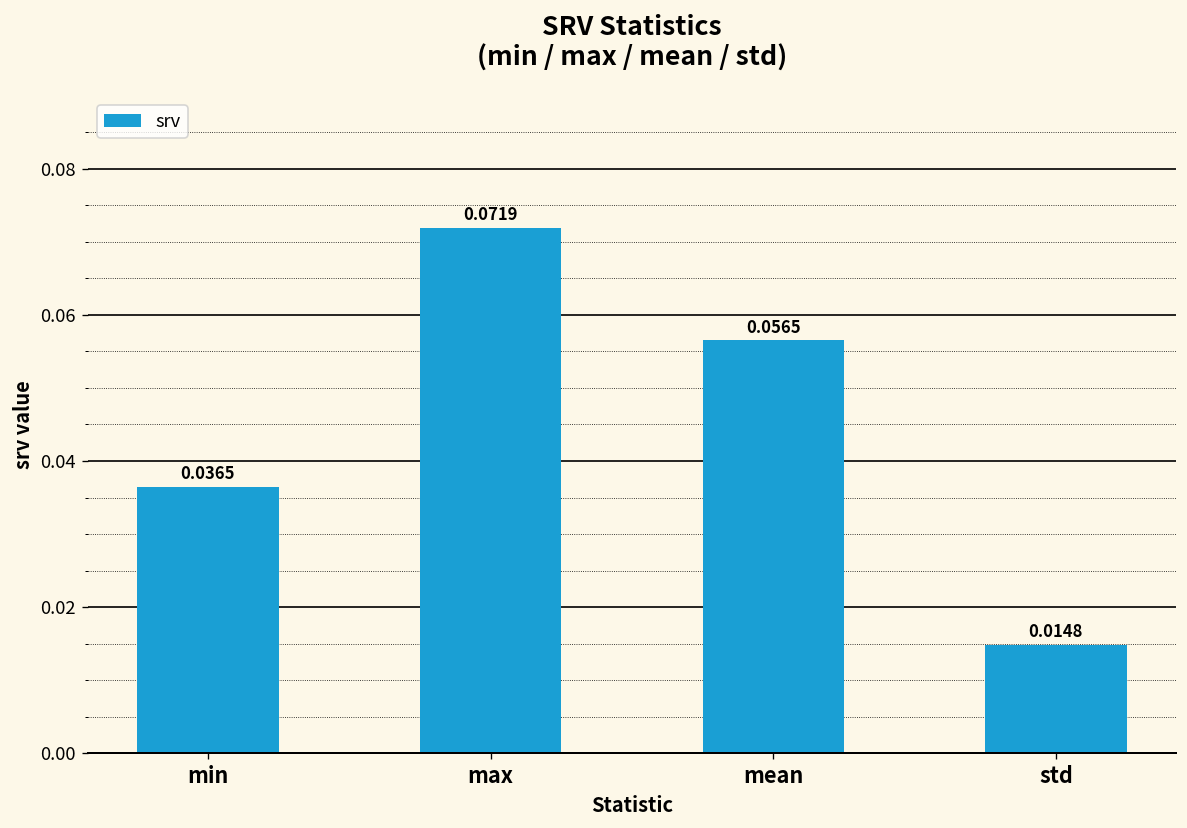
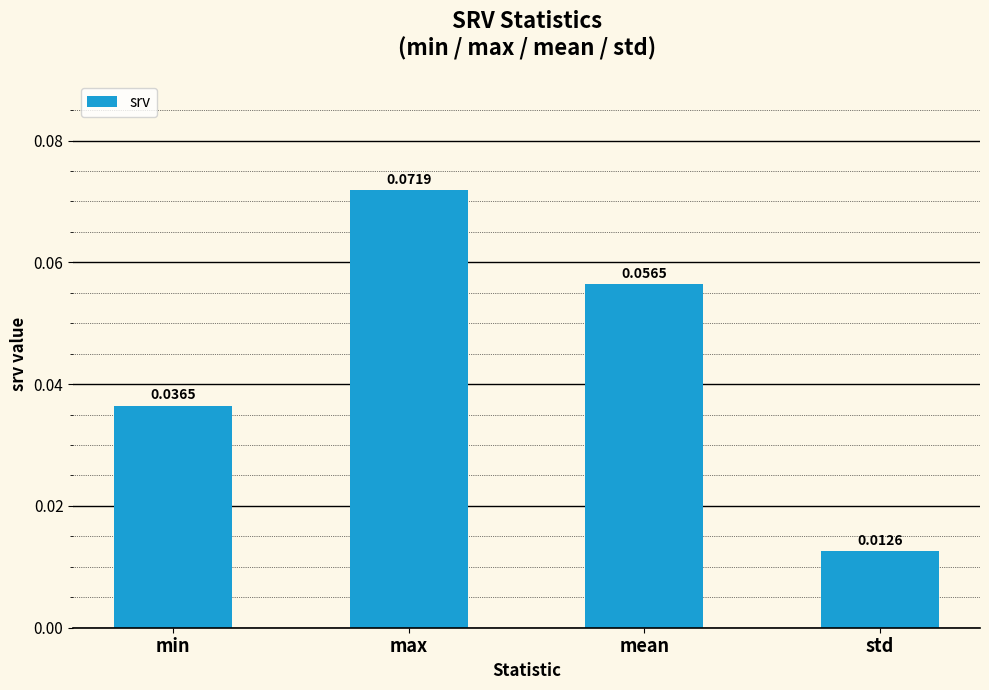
  {
    "min": 0.0365,
    "max": 0.0719,
    "mean": 0.0565,
-   "std": 0.0148
+   "std": 0.0126
  }
